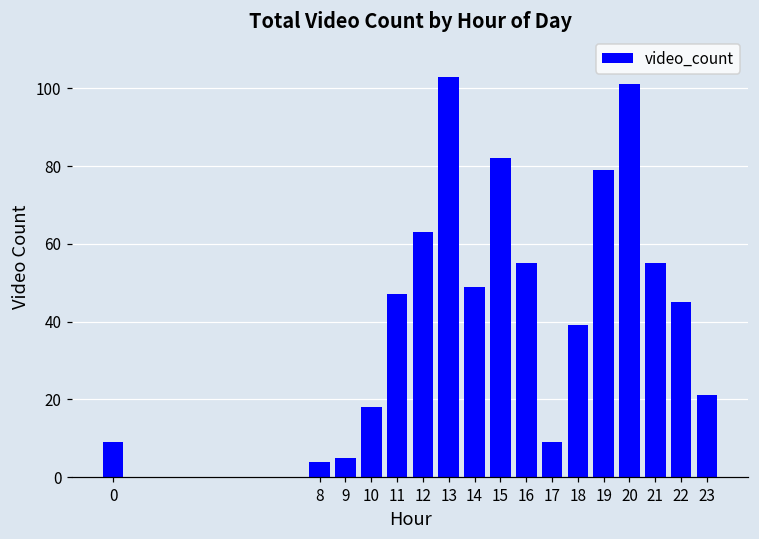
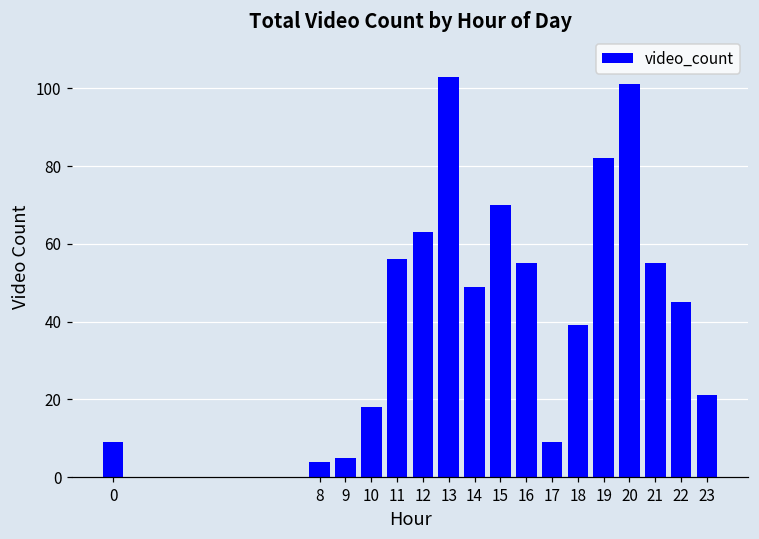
  {
    "0": 9,
    "8": 4,
    "9": 5,
    "10": 18,
-   "11": 47,
+   "11": 56,
    "12": 63,
    "13": 103,
    "14": 49,
-   "15": 82,
+   "15": 70,
    "16": 55,
    "17": 9,
    "18": 39,
-   "19": 79,
+   "19": 82,
    "20": 101,
    "21": 55,
    "22": 45,
    "23": 21
  }
